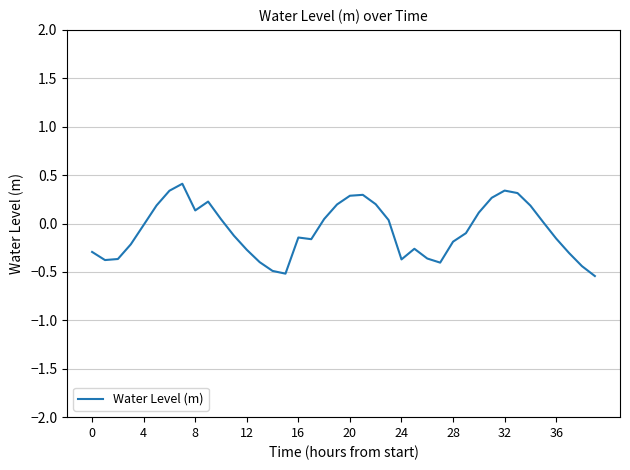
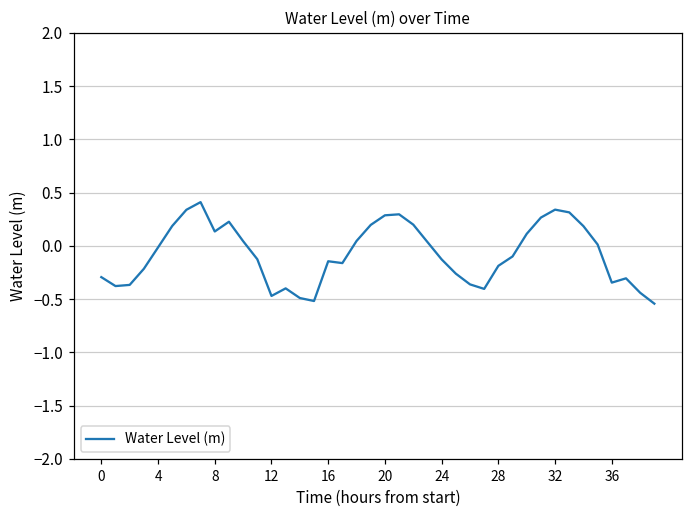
  {
    "0": -0.3,
    "4": 0.0,
    "8": 0.1,
-   "12": -0.3,
+   "12": -0.5,
    "16": -0.1,
    "20": 0.3,
-   "24": -0.4,
+   "24": -0.1,
    "28": -0.2,
    "32": 0.3,
-   "36": -0.2
+   "36": -0.3
  }
